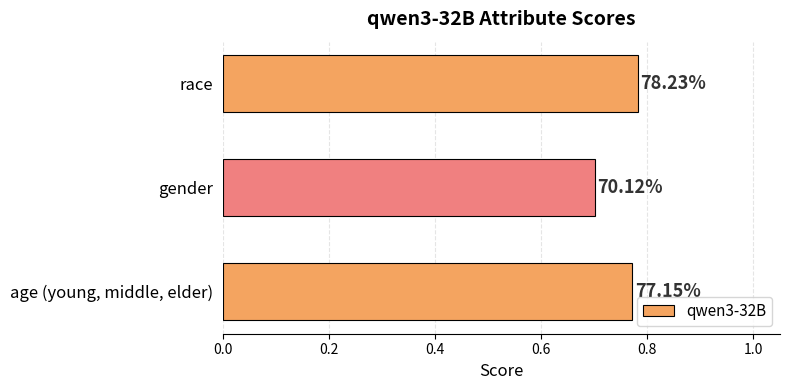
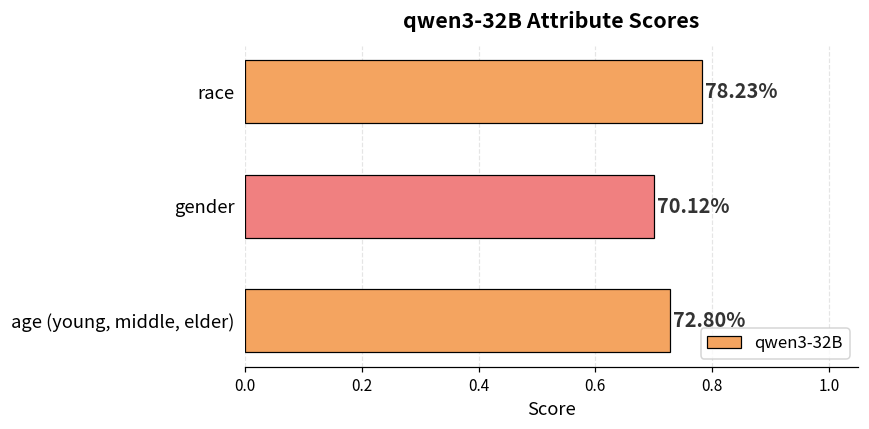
  {
    "race": "78.23%",
    "gender": "70.12%",
-   "age (young, middle, elder)": "77.15%"
+   "age (young, middle, elder)": "72.80%"
  }
